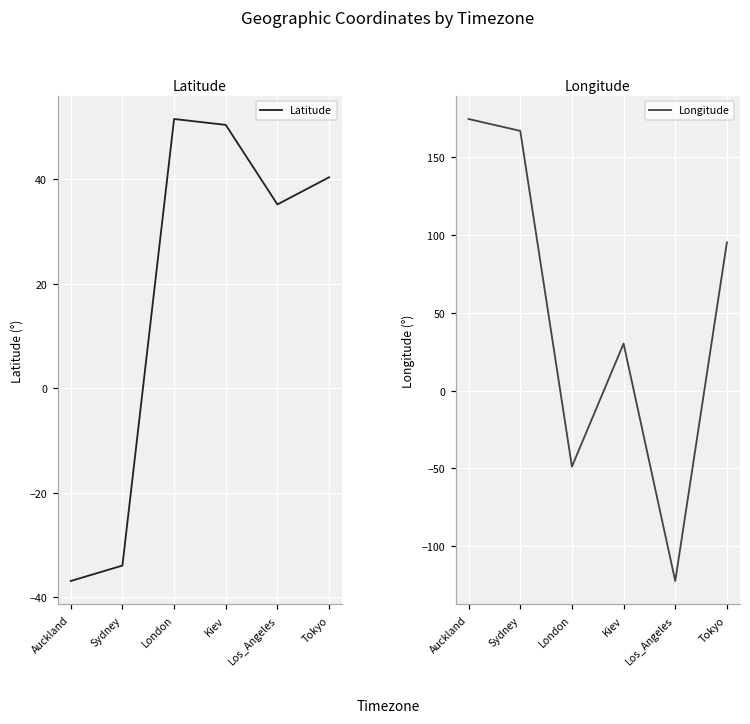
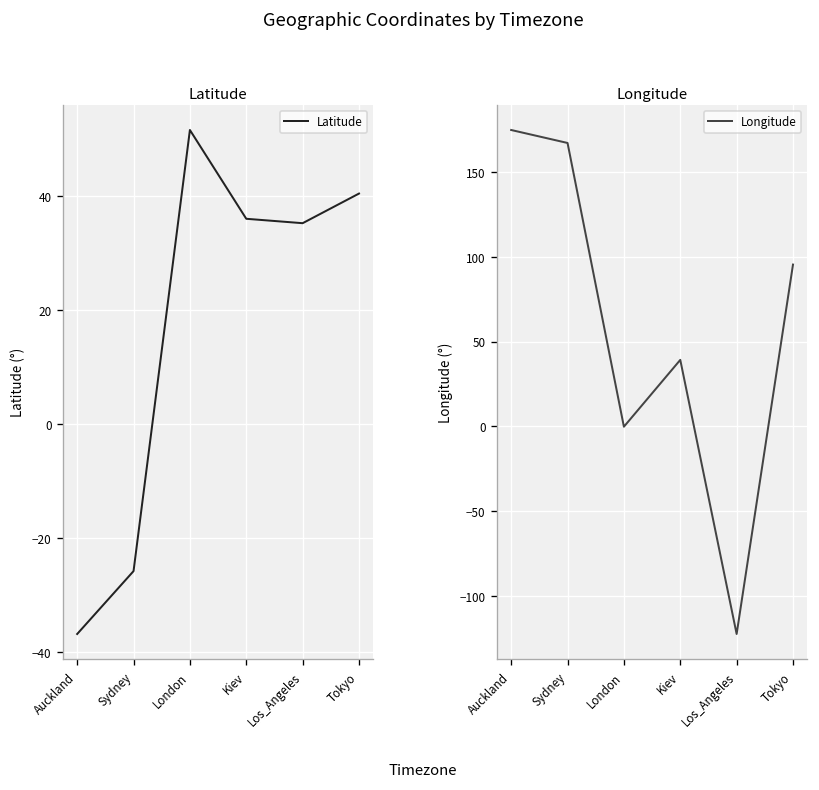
  {
    "Latitude": {
      "Auckland": -37,
-     "Sydney": -34,
+     "Sydney": -26,
      "London": 52,
-     "Kiev": 50,
+     "Kiev": 36,
      "Los_Angeles": 35,
      "Tokyo": 40
    },
    "Longitude": {
      "Auckland": 175,
      "Sydney": 167,
-     "London": -49,
-     "Kiev": 30,
+     "London": 0,
+     "Kiev": 39,
      "Los_Angeles": -122,
      "Tokyo": 95
    }
  }
